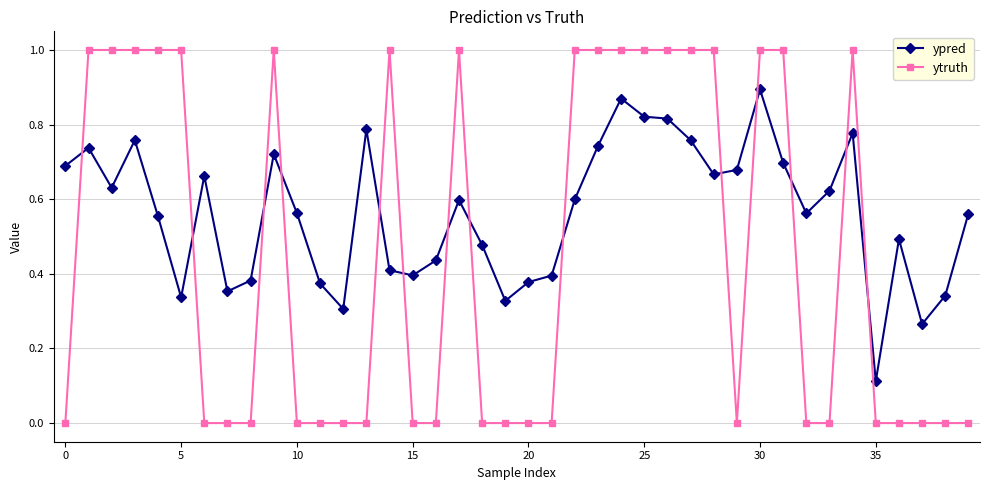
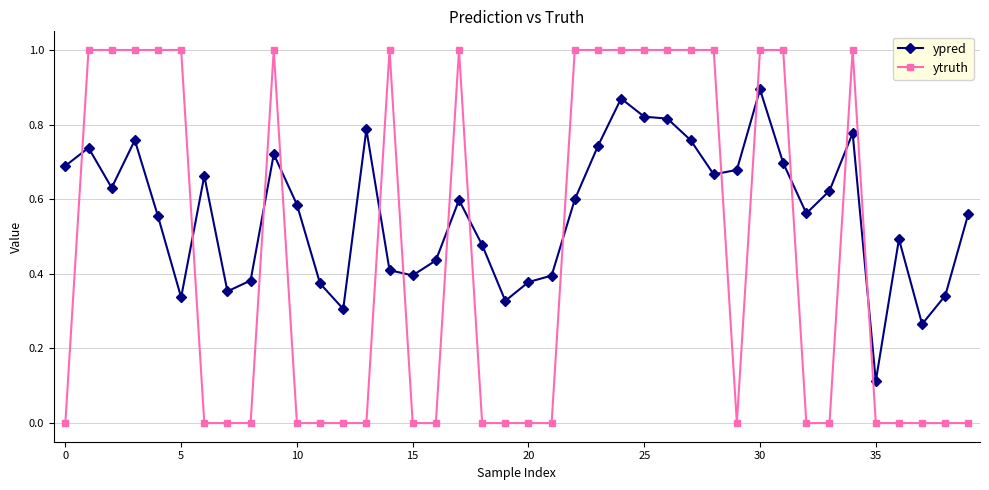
  {
    "ypred": {
      "0": 0.69,
      "5": 0.34,
-     "10": 0.56,
+     "10": 0.59,
      "15": 0.40,
      "20": 0.38,
      "25": 0.82,
      "30": 0.89,
      "35": 0.11
    },
    "ytruth": {
      "0": 0.00,
      "5": 1.00,
      "10": 0.00,
      "15": 0.00,
      "20": 0.00,
      "25": 1.00,
      "30": 1.00,
      "35": 0.00
    }
  }
